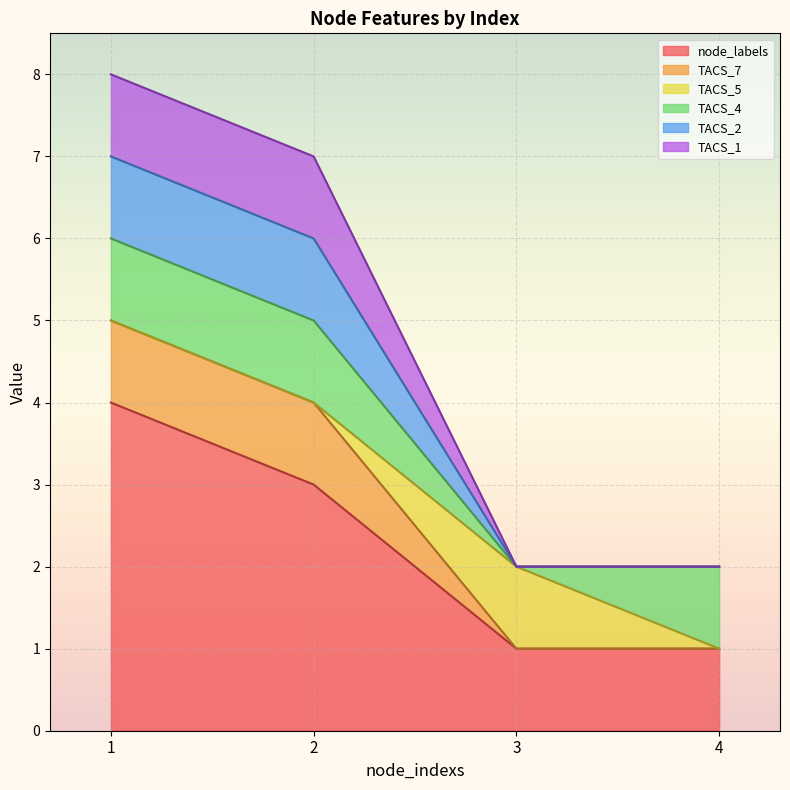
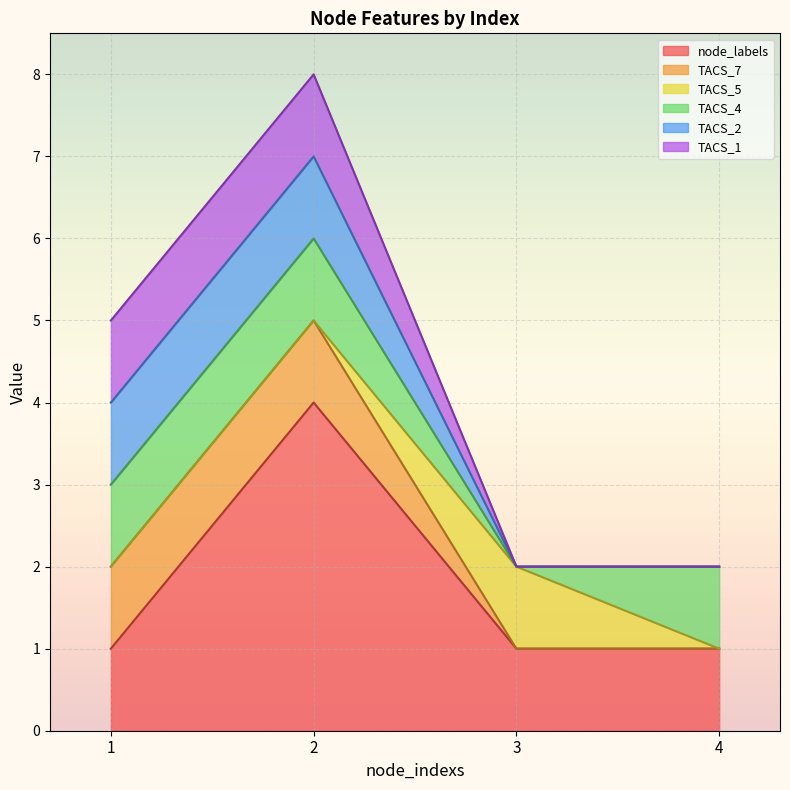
  {
    "node_labels": {
-     "1": 4,
-     "2": 3
+     "1": 1,
+     "2": 4
    },
    "TACS_4": {
      "1": 1,
      "2": 1
    },
    "TACS_2": {
      "1": 1,
      "2": 1
    },
    "TACS_1": {
      "1": 1,
      "2": 1
    }
  }
